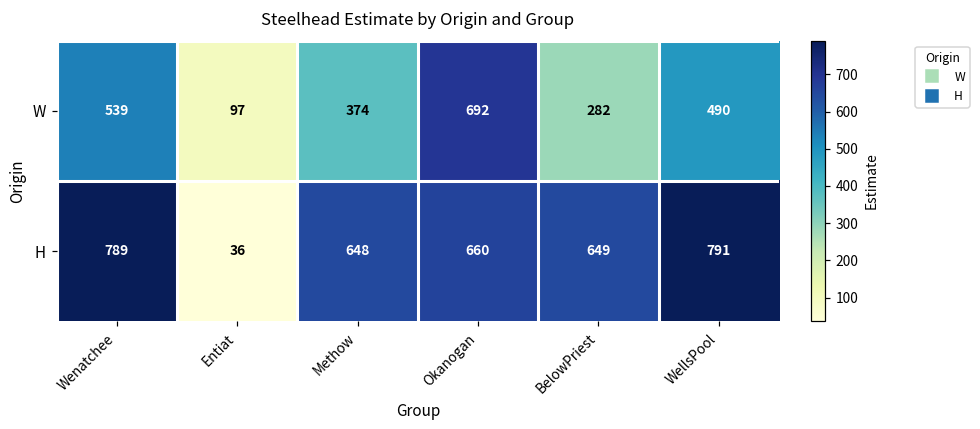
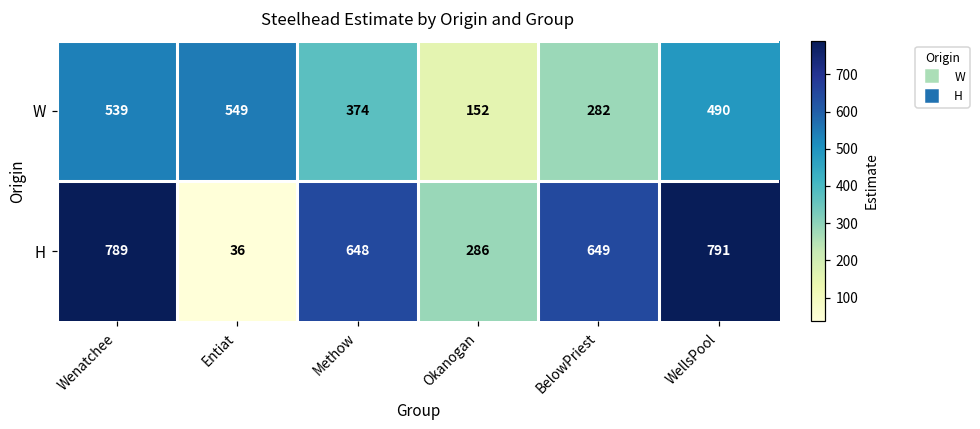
  {
    "W": {
      "Wenatchee": 539,
-     "Entiat": 97,
+     "Entiat": 549,
      "Methow": 374,
-     "Okanogan": 692,
+     "Okanogan": 152,
      "BelowPriest": 282,
      "WellsPool": 490
    },
    "H": {
      "Wenatchee": 789,
      "Entiat": 36,
      "Methow": 648,
-     "Okanogan": 660,
+     "Okanogan": 286,
      "BelowPriest": 649,
      "WellsPool": 791
    }
  }
